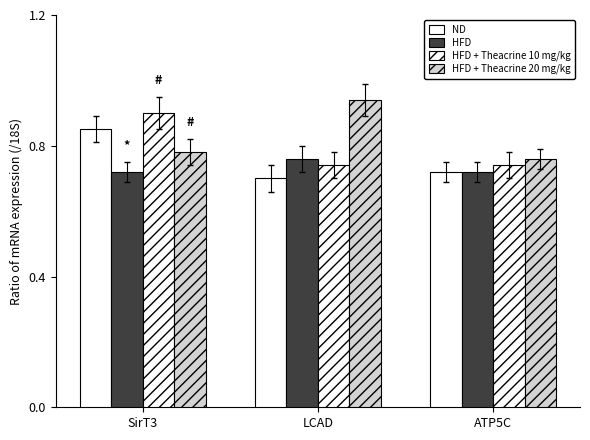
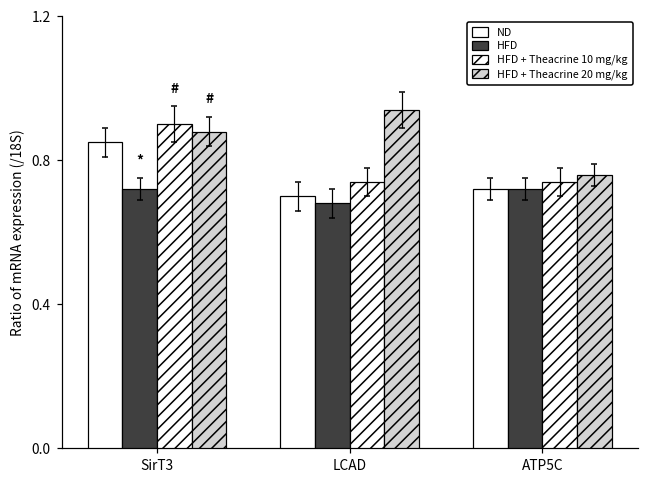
  {
    "HFD": {
      "SirT3": 0.72,
-     "LCAD": 0.76,
+     "LCAD": 0.68,
      "ATP5C": 0.72
    },
    "HFD + Theacrine 20 mg/kg": {
-     "SirT3": 0.78,
+     "SirT3": 0.88,
      "LCAD": 0.94,
      "ATP5C": 0.76
    }
  }
